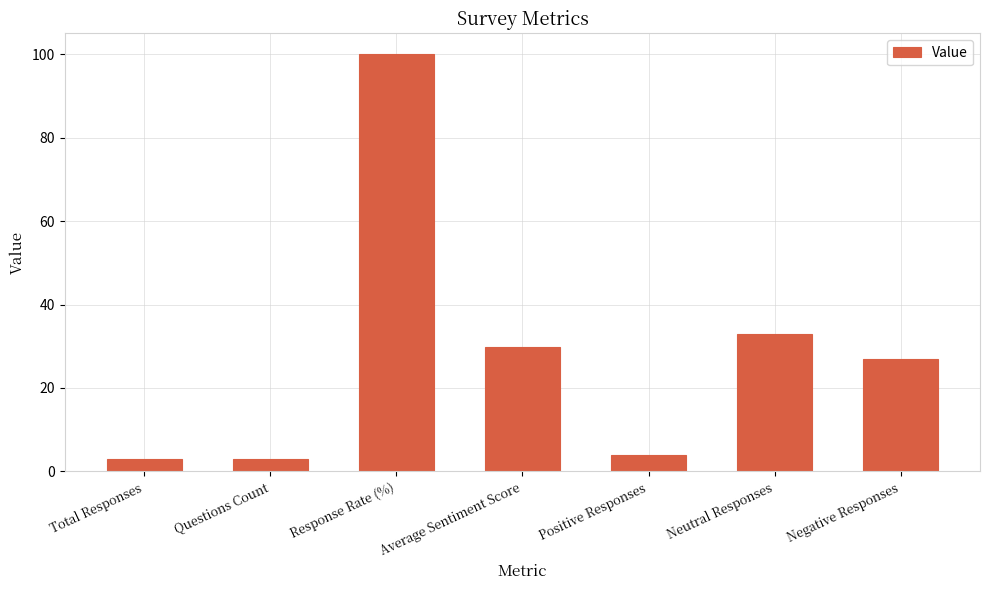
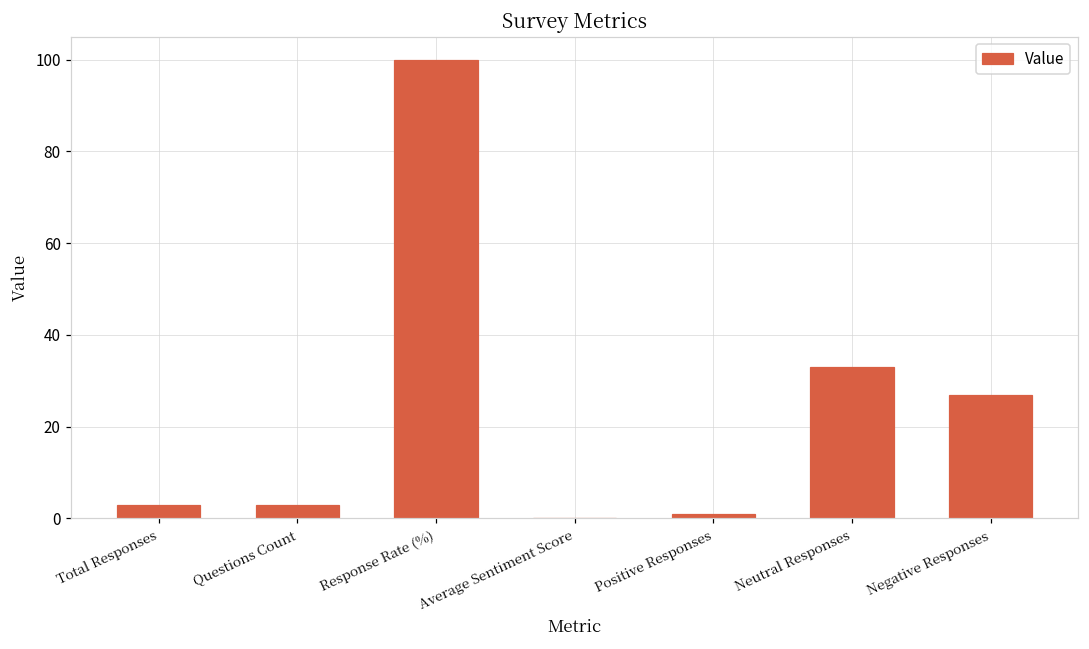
  {
    "Total Responses": 3,
    "Questions Count": 3,
    "Response Rate (%)": 100,
-   "Average Sentiment Score": 30,
-   "Positive Responses": 4,
+   "Average Sentiment Score": 0,
+   "Positive Responses": 1,
    "Neutral Responses": 33,
    "Negative Responses": 27
  }
